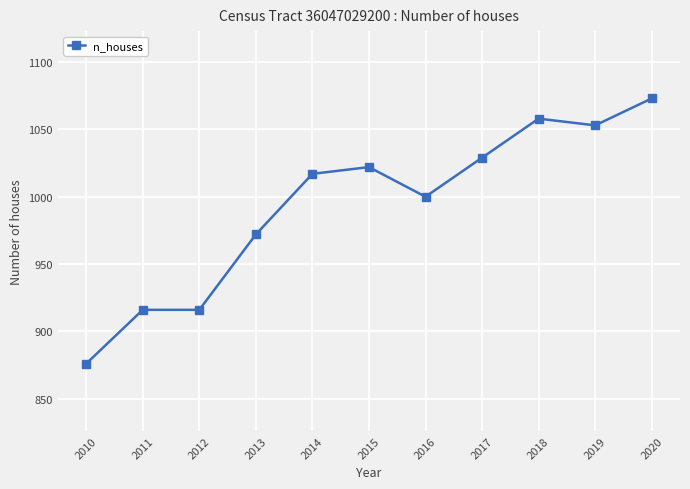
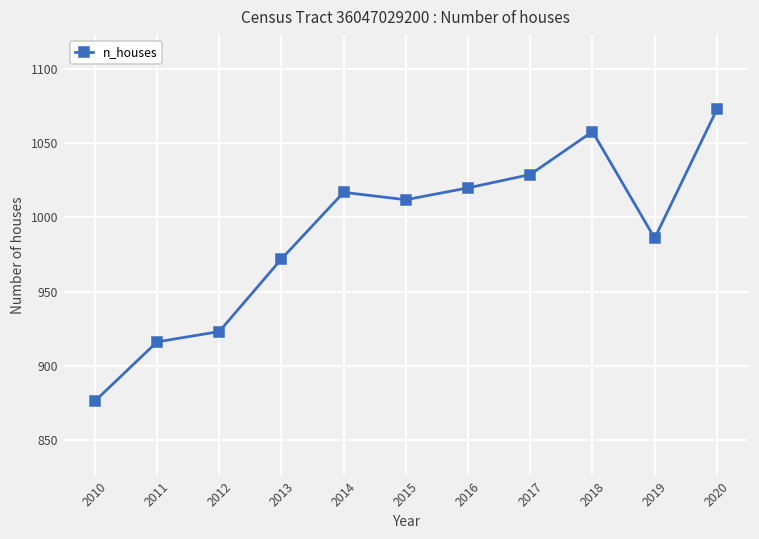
  {
    "2010": 876,
    "2011": 916,
-   "2012": 916,
+   "2012": 923,
    "2013": 972,
    "2014": 1017,
-   "2015": 1022,
-   "2016": 1000,
+   "2015": 1012,
+   "2016": 1020,
    "2017": 1029,
    "2018": 1058,
-   "2019": 1053,
+   "2019": 986,
    "2020": 1073
  }
